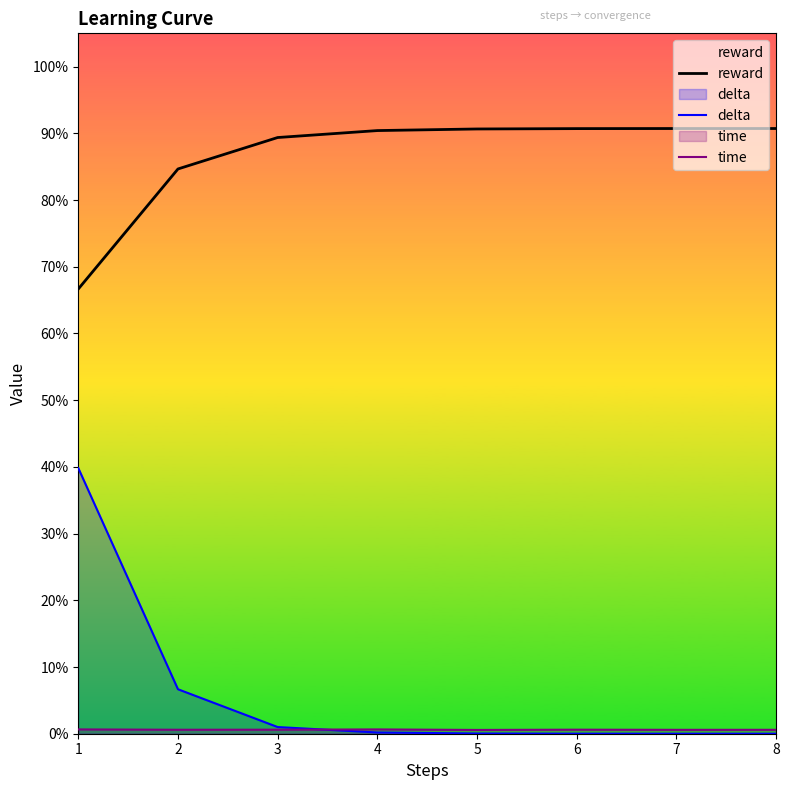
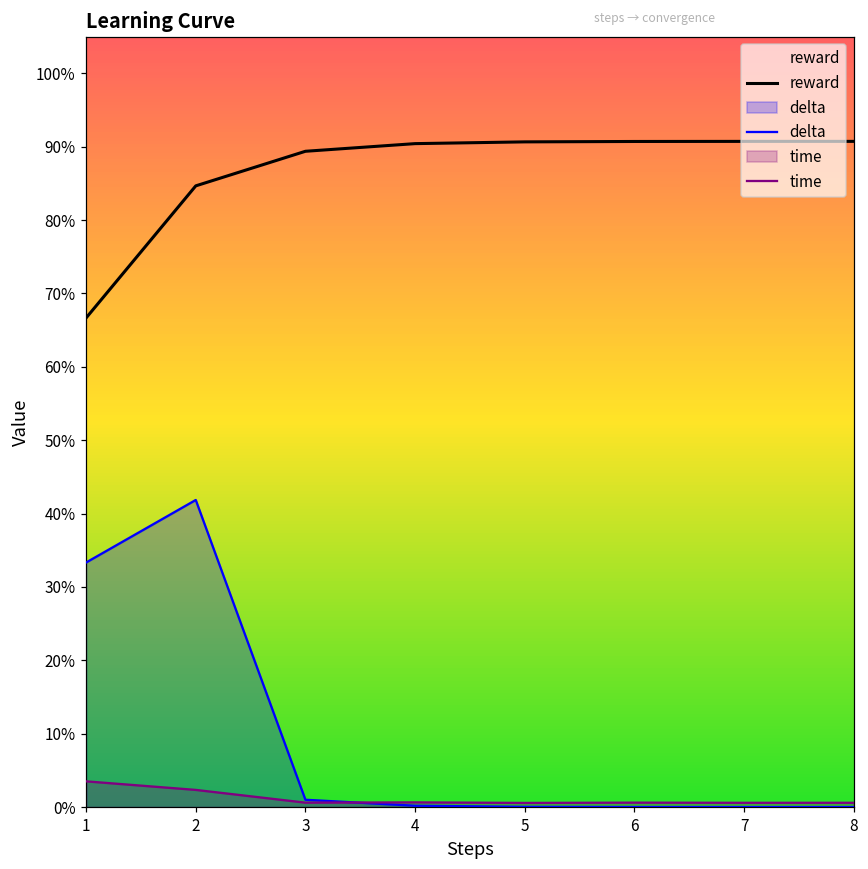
  {
    "delta": {
-     "1": "40%",
-     "2": "7%",
+     "1": "33%",
+     "2": "42%",
      "3": "1%",
      "4": "0%",
      "5": "0%",
      "6": "0%",
      "7": "0%",
      "8": "0%"
    },
    "time": {
-     "1": "1%",
-     "2": "1%",
+     "1": "4%",
+     "2": "2%",
      "3": "1%",
      "4": "1%",
      "5": "1%",
      "6": "1%",
      "7": "1%",
      "8": "1%"
    }
  }
